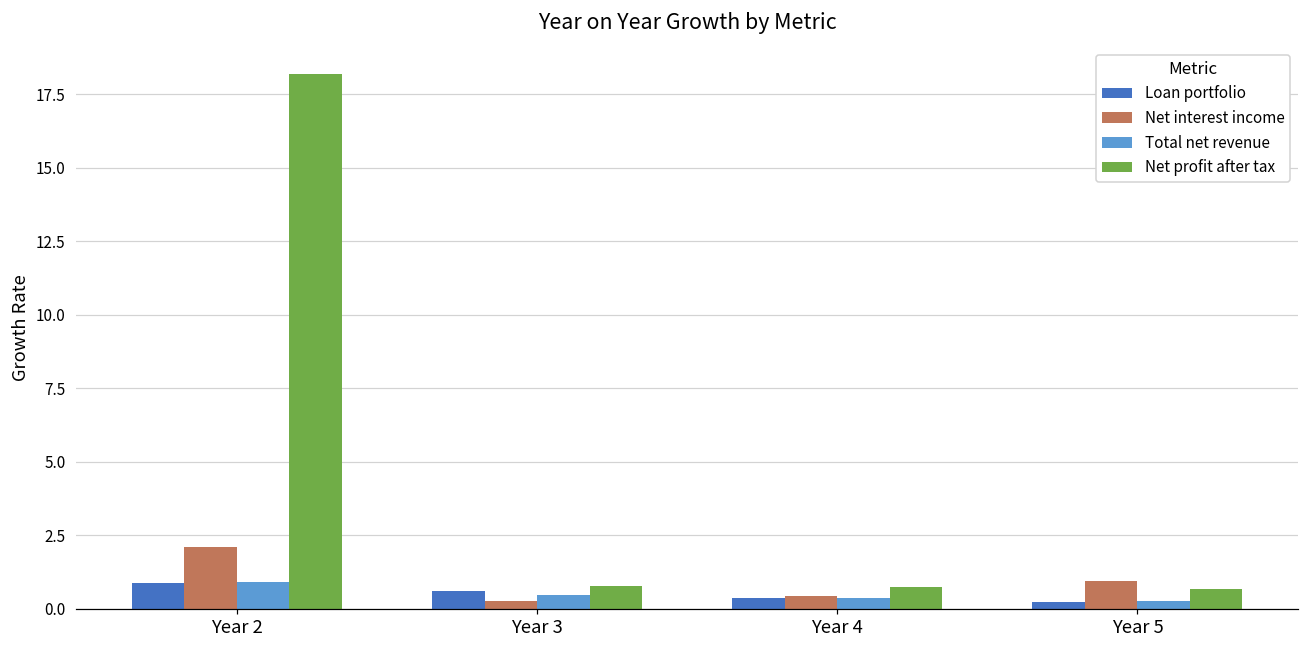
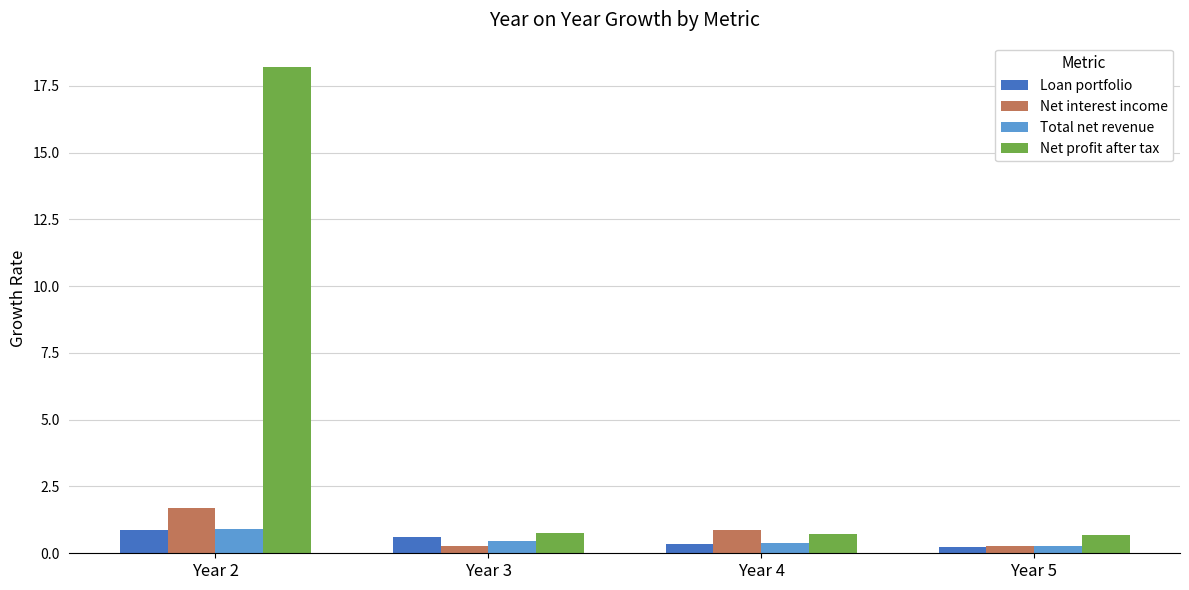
  {
    "Net interest income": {
-     "Year 2": 2.1,
+     "Year 2": 1.7,
      "Year 3": 0.3,
-     "Year 4": 0.4,
-     "Year 5": 0.9
+     "Year 4": 0.9,
+     "Year 5": 0.3
    },
    "Net profit after tax": {
      "Year 2": 18.2,
      "Year 3": 0.8,
      "Year 4": 0.7,
      "Year 5": 0.7
    }
  }
